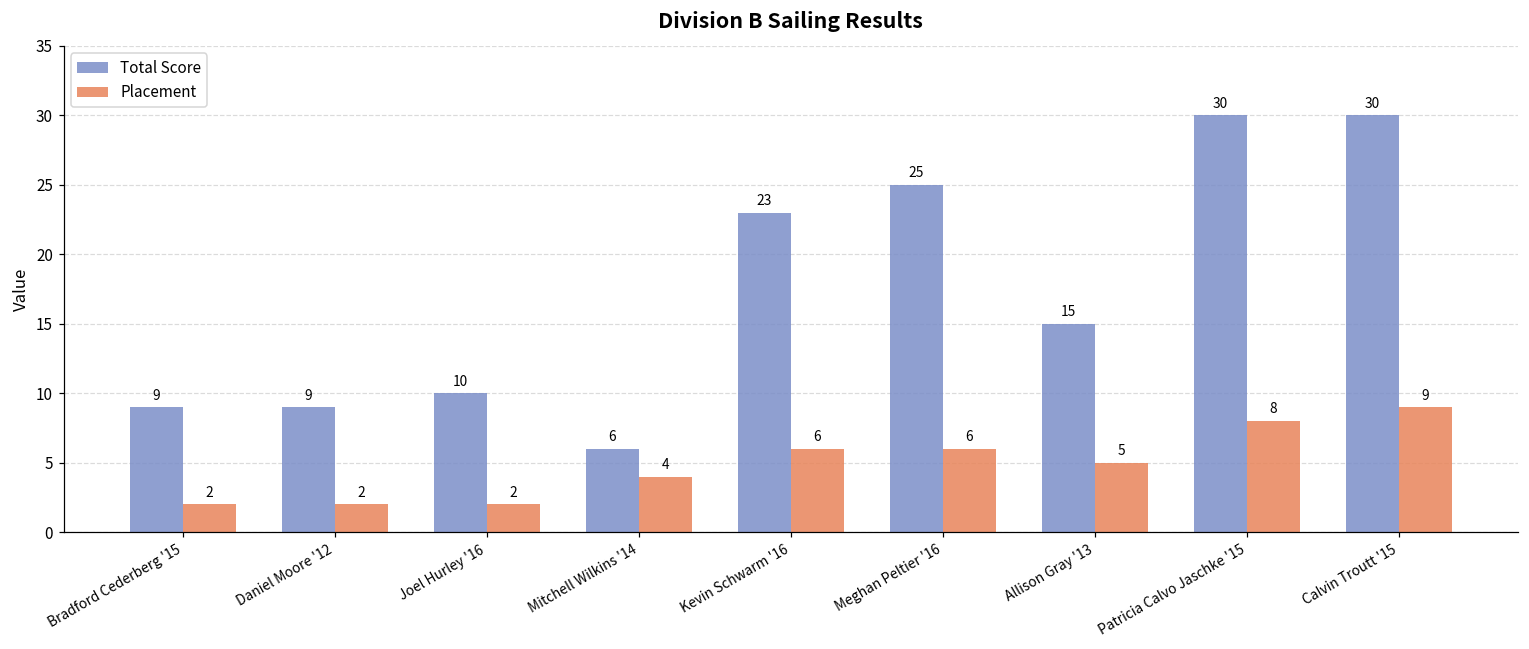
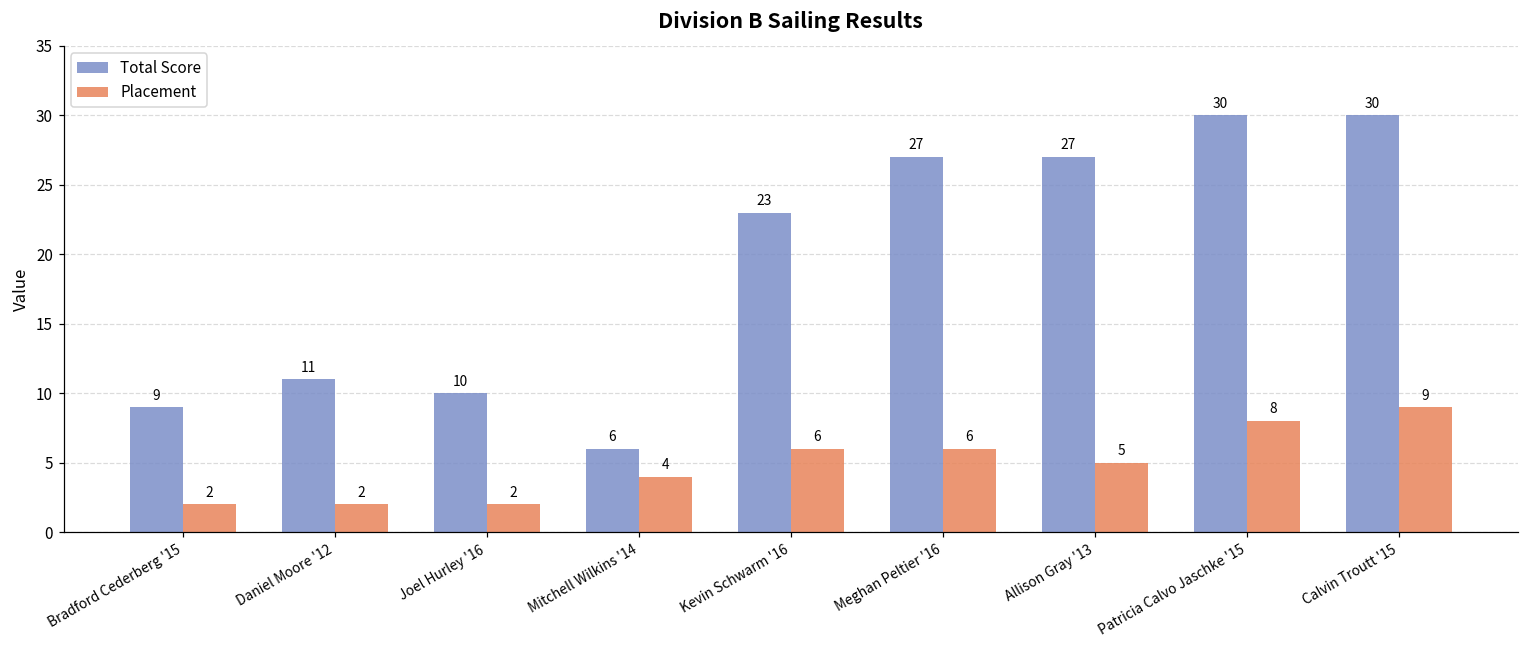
  {
    "Total Score": {
      "Bradford Cederberg '15": 9,
-     "Daniel Moore '12": 9,
+     "Daniel Moore '12": 11,
      "Joel Hurley '16": 10,
      "Mitchell Wilkins '14": 6,
      "Kevin Schwarm '16": 23,
-     "Meghan Peltier '16": 25,
-     "Allison Gray '13": 15,
+     "Meghan Peltier '16": 27,
+     "Allison Gray '13": 27,
      "Patricia Calvo Jaschke '15": 30,
      "Calvin Troutt '15": 30
    },
    "Placement": {
      "Bradford Cederberg '15": 2,
      "Daniel Moore '12": 2,
      "Joel Hurley '16": 2,
      "Mitchell Wilkins '14": 4,
      "Kevin Schwarm '16": 6,
      "Meghan Peltier '16": 6,
      "Allison Gray '13": 5,
      "Patricia Calvo Jaschke '15": 8,
      "Calvin Troutt '15": 9
    }
  }
